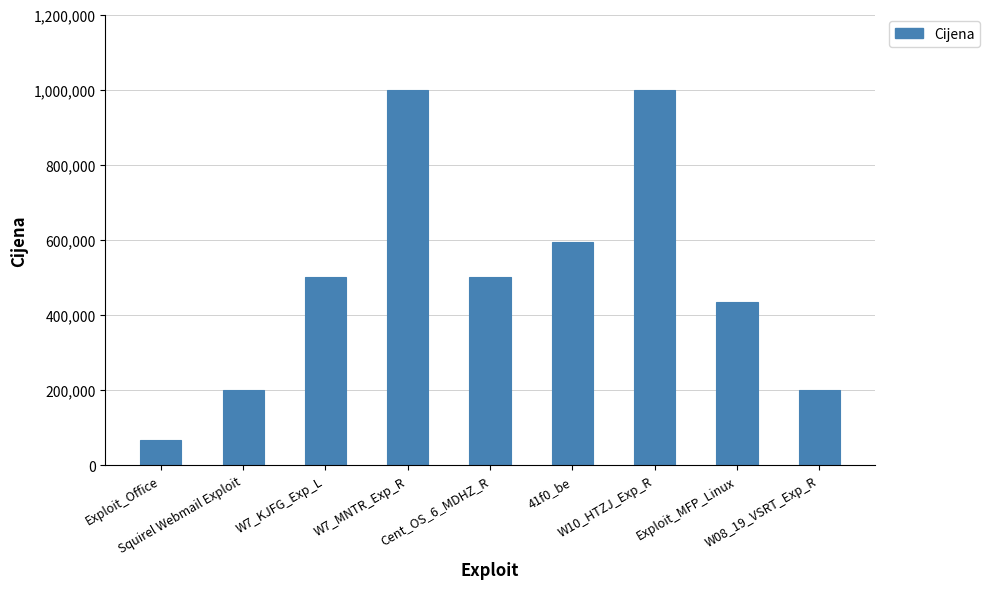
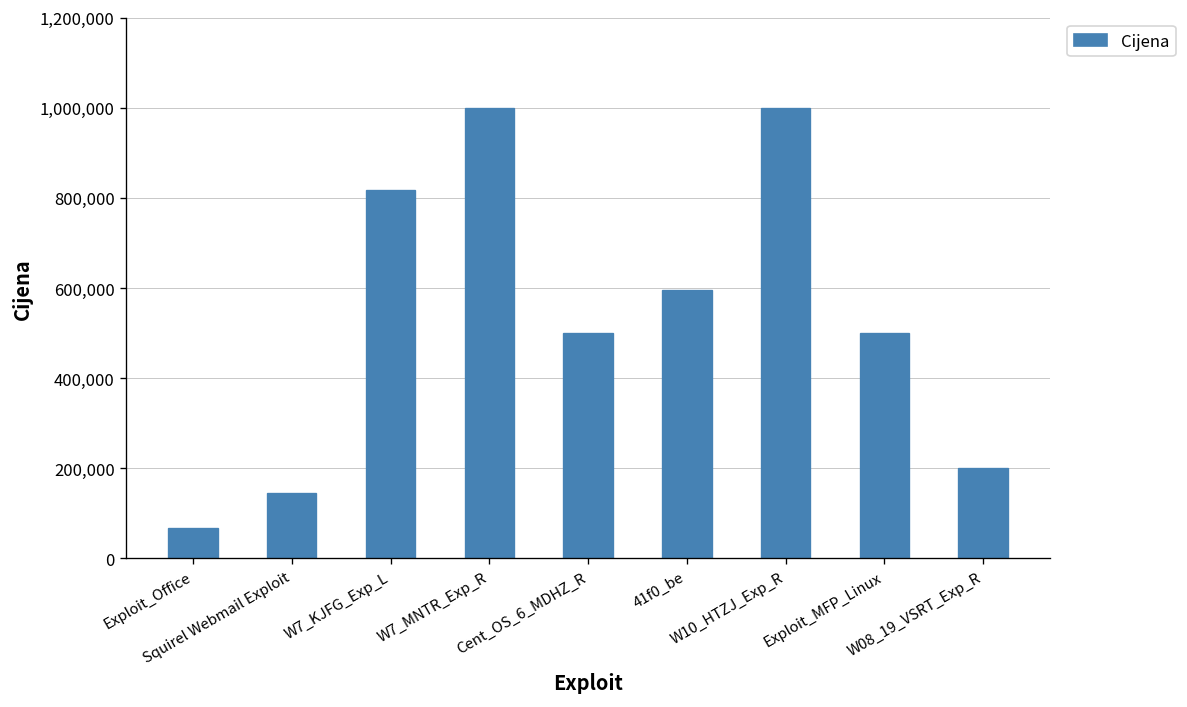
  {
    "Exploit_Office": "70,000",
-   "Squirel Webmail Exploit": "200,000",
-   "W7_KJFG_Exp_L": "500,000",
+   "Squirel Webmail Exploit": "150,000",
+   "W7_KJFG_Exp_L": "820,000",
    "W7_MNTR_Exp_R": "1,000,000",
    "Cent_OS_6_MDHZ_R": "500,000",
    "41f0_be": "590,000",
    "W10_HTZJ_Exp_R": "1,000,000",
-   "Exploit_MFP_Linux": "440,000",
+   "Exploit_MFP_Linux": "500,000",
    "W08_19_VSRT_Exp_R": "200,000"
  }
